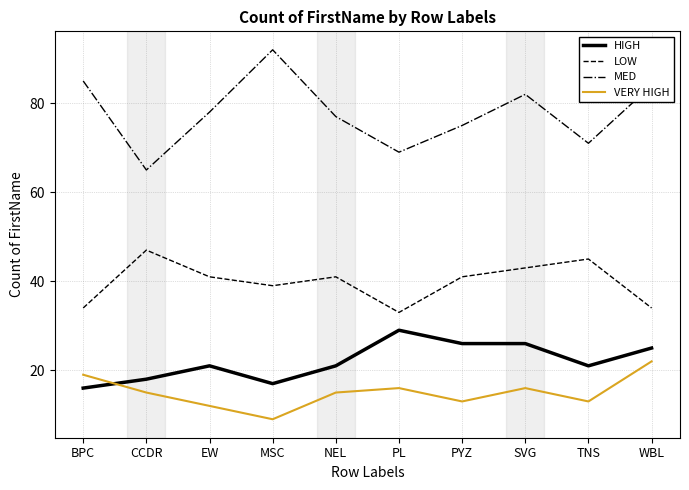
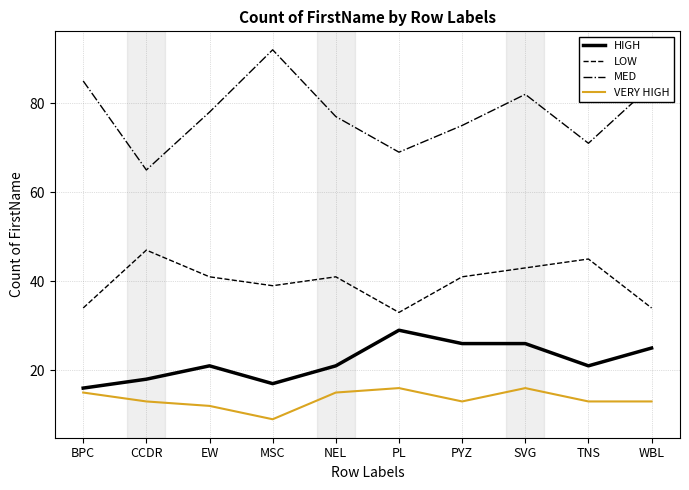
  {
    "VERY HIGH": {
-     "BPC": 19,
-     "CCDR": 15,
+     "BPC": 15,
+     "CCDR": 13,
      "EW": 12,
      "MSC": 9,
      "NEL": 15,
      "PL": 16,
      "PYZ": 13,
      "SVG": 16,
      "TNS": 13,
-     "WBL": 22
+     "WBL": 13
    }
  }
